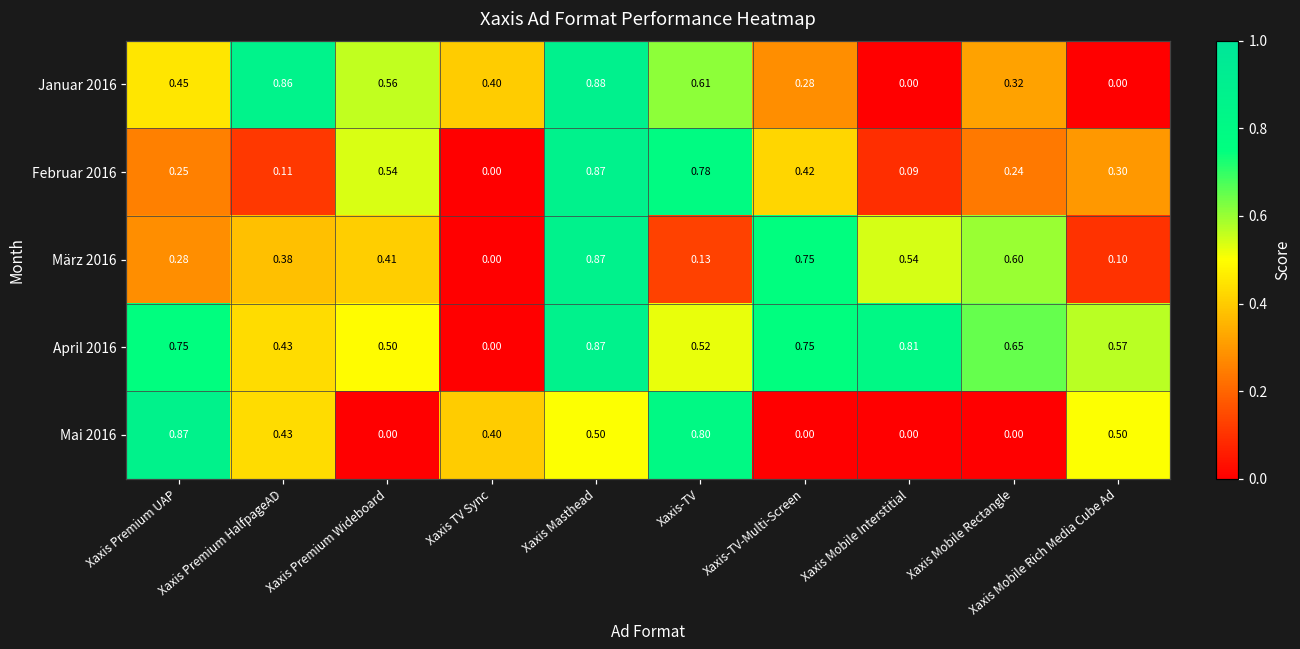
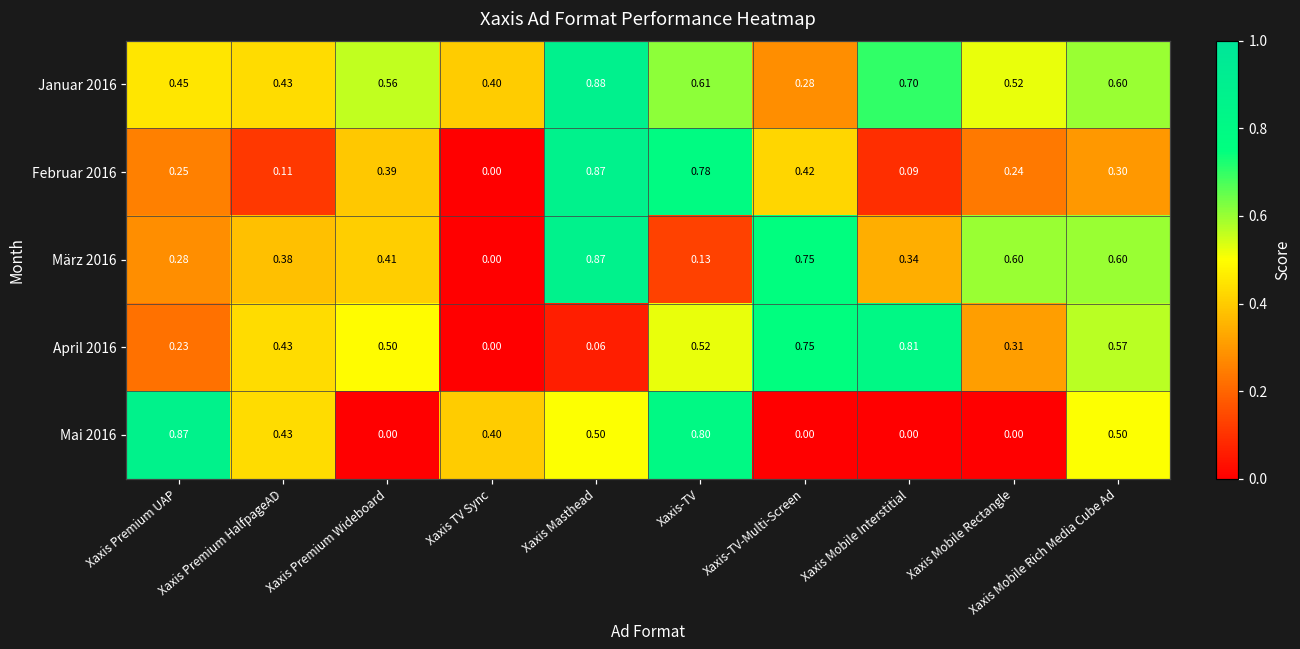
  {
    "Januar 2016": {
      "Xaxis Premium UAP": 0.45,
-     "Xaxis Premium HalfpageAD": 0.86,
+     "Xaxis Premium HalfpageAD": 0.43,
      "Xaxis Premium Wideboard": 0.56,
      "Xaxis TV Sync": 0.40,
      "Xaxis Masthead": 0.88,
      "Xaxis-TV": 0.61,
      "Xaxis-TV-Multi-Screen": 0.28,
-     "Xaxis Mobile Interstitial": 0.00,
-     "Xaxis Mobile Rectangle": 0.32,
-     "Xaxis Mobile Rich Media Cube Ad": 0.00
+     "Xaxis Mobile Interstitial": 0.70,
+     "Xaxis Mobile Rectangle": 0.52,
+     "Xaxis Mobile Rich Media Cube Ad": 0.60
    },
    "Februar 2016": {
      "Xaxis Premium UAP": 0.25,
      "Xaxis Premium HalfpageAD": 0.11,
-     "Xaxis Premium Wideboard": 0.54,
+     "Xaxis Premium Wideboard": 0.39,
      "Xaxis TV Sync": 0.00,
      "Xaxis Masthead": 0.87,
      "Xaxis-TV": 0.78,
      "Xaxis-TV-Multi-Screen": 0.42,
      "Xaxis Mobile Interstitial": 0.09,
      "Xaxis Mobile Rectangle": 0.24,
      "Xaxis Mobile Rich Media Cube Ad": 0.30
    },
    "März 2016": {
      "Xaxis Premium UAP": 0.28,
      "Xaxis Premium HalfpageAD": 0.38,
      "Xaxis Premium Wideboard": 0.41,
      "Xaxis TV Sync": 0.00,
      "Xaxis Masthead": 0.87,
      "Xaxis-TV": 0.13,
      "Xaxis-TV-Multi-Screen": 0.75,
-     "Xaxis Mobile Interstitial": 0.54,
+     "Xaxis Mobile Interstitial": 0.34,
      "Xaxis Mobile Rectangle": 0.60,
-     "Xaxis Mobile Rich Media Cube Ad": 0.10
+     "Xaxis Mobile Rich Media Cube Ad": 0.60
    },
    "April 2016": {
-     "Xaxis Premium UAP": 0.75,
+     "Xaxis Premium UAP": 0.23,
      "Xaxis Premium HalfpageAD": 0.43,
      "Xaxis Premium Wideboard": 0.50,
      "Xaxis TV Sync": 0.00,
-     "Xaxis Masthead": 0.87,
+     "Xaxis Masthead": 0.06,
      "Xaxis-TV": 0.52,
      "Xaxis-TV-Multi-Screen": 0.75,
      "Xaxis Mobile Interstitial": 0.81,
-     "Xaxis Mobile Rectangle": 0.65,
+     "Xaxis Mobile Rectangle": 0.31,
      "Xaxis Mobile Rich Media Cube Ad": 0.57
    },
    "Mai 2016": {
      "Xaxis Premium UAP": 0.87,
      "Xaxis Premium HalfpageAD": 0.43,
      "Xaxis Premium Wideboard": 0.00,
      "Xaxis TV Sync": 0.40,
      "Xaxis Masthead": 0.50,
      "Xaxis-TV": 0.80,
      "Xaxis-TV-Multi-Screen": 0.00,
      "Xaxis Mobile Interstitial": 0.00,
      "Xaxis Mobile Rectangle": 0.00,
      "Xaxis Mobile Rich Media Cube Ad": 0.50
    }
  }
